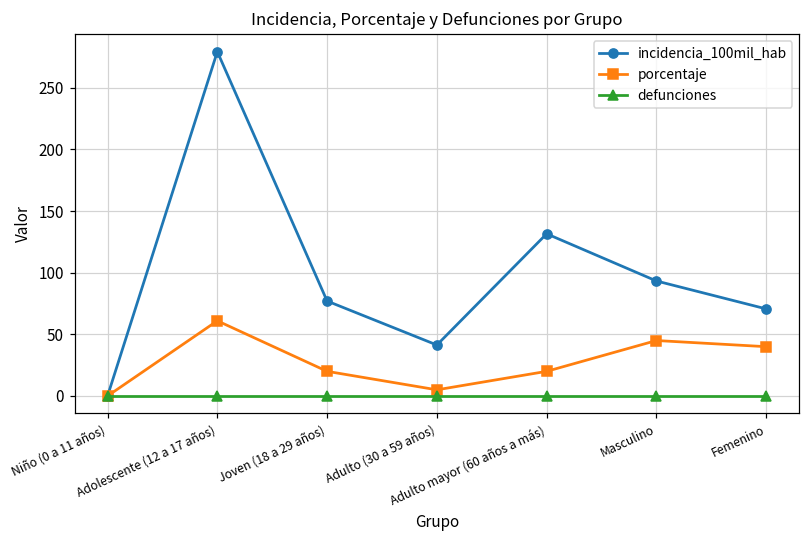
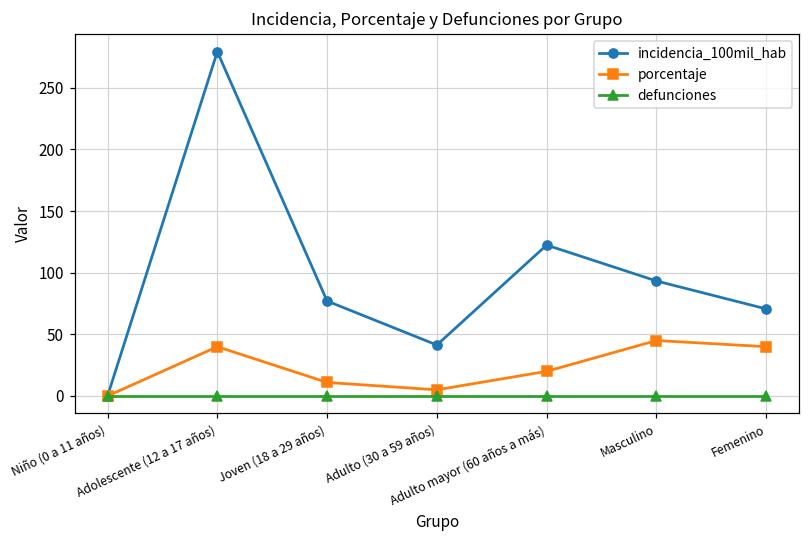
  {
    "incidencia_100mil_hab": {
      "Adolescente (12 a 17 años)": 279,
      "Joven (18 a 29 años)": 77,
      "Adulto (30 a 59 años)": 41,
-     "Adulto mayor (60 años a más)": 132,
+     "Adulto mayor (60 años a más)": 122,
      "Masculino": 93,
      "Femenino": 71
    },
    "porcentaje": {
-     "Adolescente (12 a 17 años)": 61,
-     "Joven (18 a 29 años)": 20,
+     "Adolescente (12 a 17 años)": 40,
+     "Joven (18 a 29 años)": 11,
      "Adulto (30 a 59 años)": 5,
      "Adulto mayor (60 años a más)": 20,
      "Masculino": 45,
      "Femenino": 40
    },
    "defunciones": {
      "Adolescente (12 a 17 años)": 0,
      "Joven (18 a 29 años)": 0,
      "Adulto (30 a 59 años)": 0,
      "Adulto mayor (60 años a más)": 0,
      "Masculino": 0,
      "Femenino": 0
    }
  }
